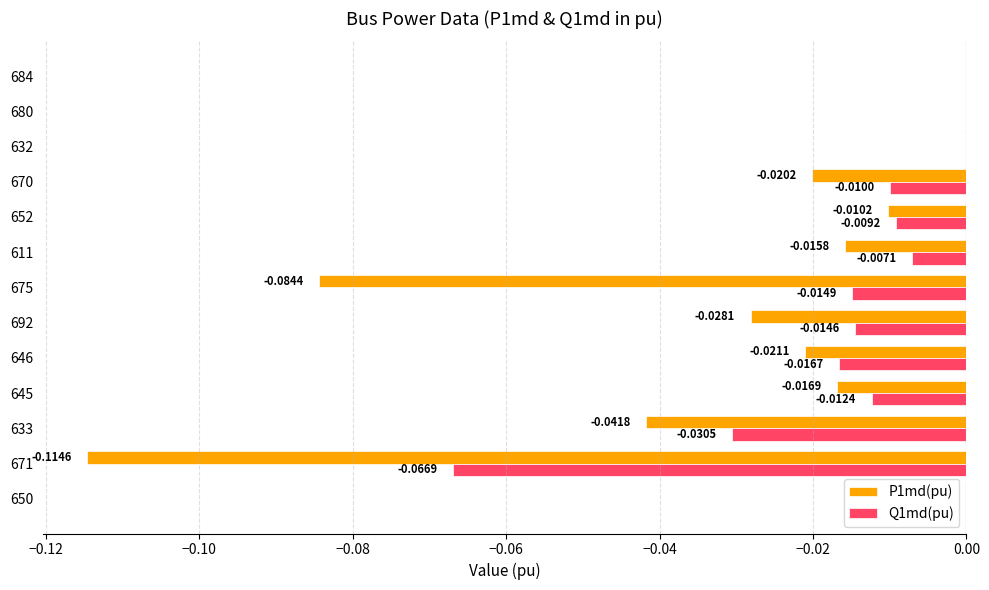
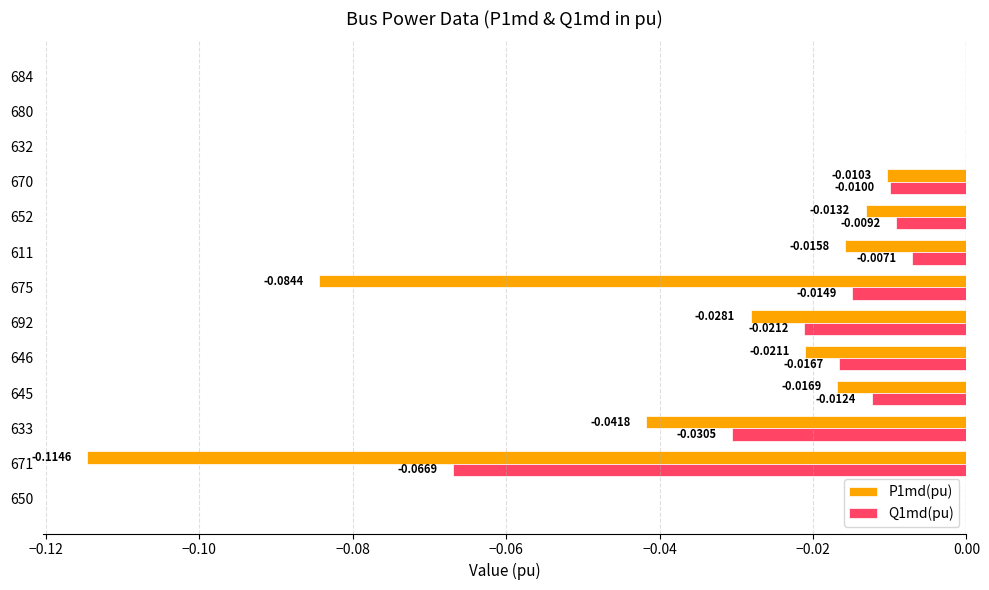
  {
    "P1md(pu)": {
-     "670": -0.0202,
-     "652": -0.0102,
+     "670": -0.0103,
+     "652": -0.0132,
      "611": -0.0158,
      "675": -0.0844,
      "692": -0.0281,
      "646": -0.0211,
      "645": -0.0169,
      "633": -0.0418,
      "671": -0.1146
    },
    "Q1md(pu)": {
      "670": -0.0100,
      "652": -0.0092,
      "611": -0.0071,
      "675": -0.0149,
-     "692": -0.0146,
+     "692": -0.0212,
      "646": -0.0167,
      "645": -0.0124,
      "633": -0.0305,
      "671": -0.0669
    }
  }
